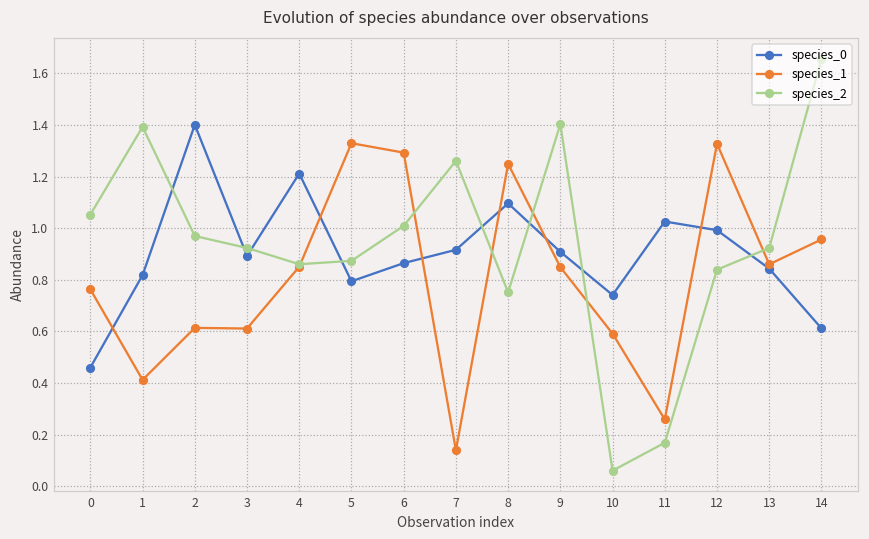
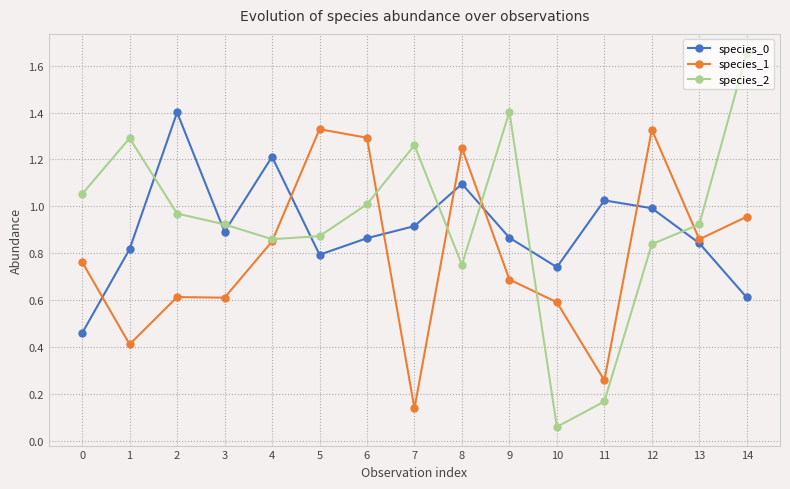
  {
    "species_0": {
      "0": 0.46,
      "1": 0.82,
      "2": 1.40,
      "3": 0.89,
      "4": 1.21,
      "5": 0.79,
      "6": 0.86,
      "7": 0.92,
      "8": 1.10,
-     "9": 0.91,
+     "9": 0.87,
      "10": 0.74,
      "11": 1.03,
      "12": 0.99,
      "13": 0.84,
      "14": 0.61
    },
    "species_1": {
      "0": 0.76,
      "1": 0.41,
      "2": 0.61,
      "3": 0.61,
      "5": 1.33,
      "6": 1.29,
      "7": 0.14,
      "8": 1.25,
-     "9": 0.85,
+     "9": 0.69,
      "10": 0.59,
      "11": 0.26,
      "12": 1.33,
      "13": 0.86,
      "14": 0.96
    },
    "species_2": {
      "0": 1.05,
-     "1": 1.39,
+     "1": 1.29,
      "2": 0.97,
      "3": 0.92,
      "5": 0.87,
      "6": 1.01,
      "7": 1.26,
      "8": 0.75,
      "9": 1.40,
      "10": 0.06,
      "11": 0.17,
      "12": 0.84,
      "13": 0.92
    }
  }
